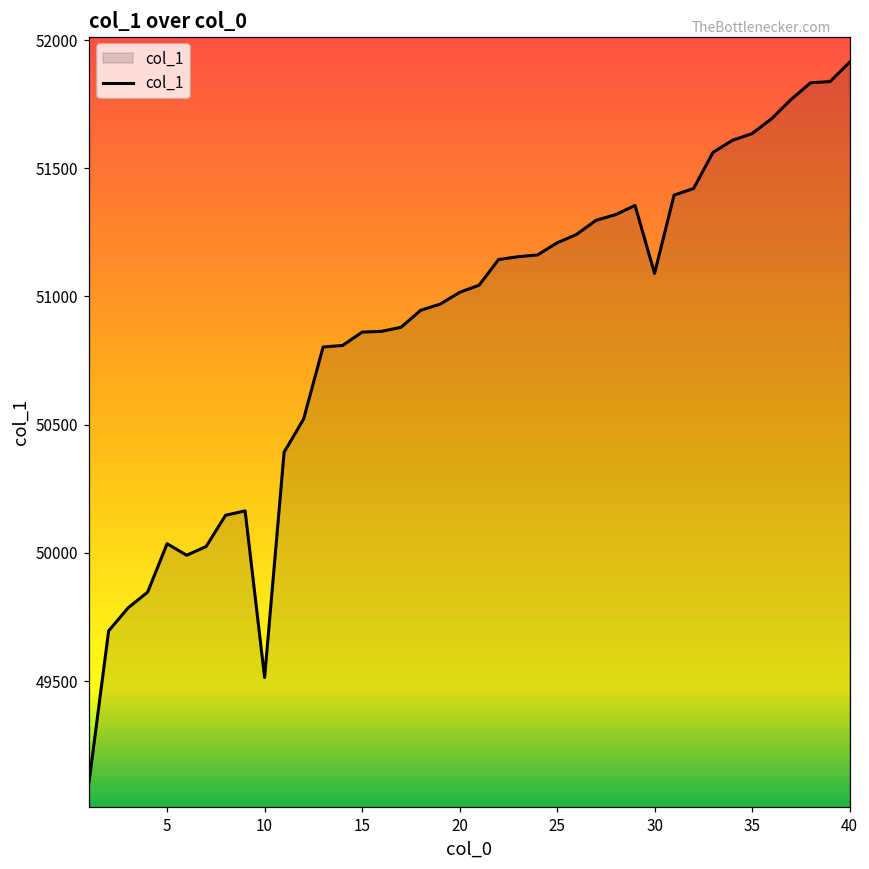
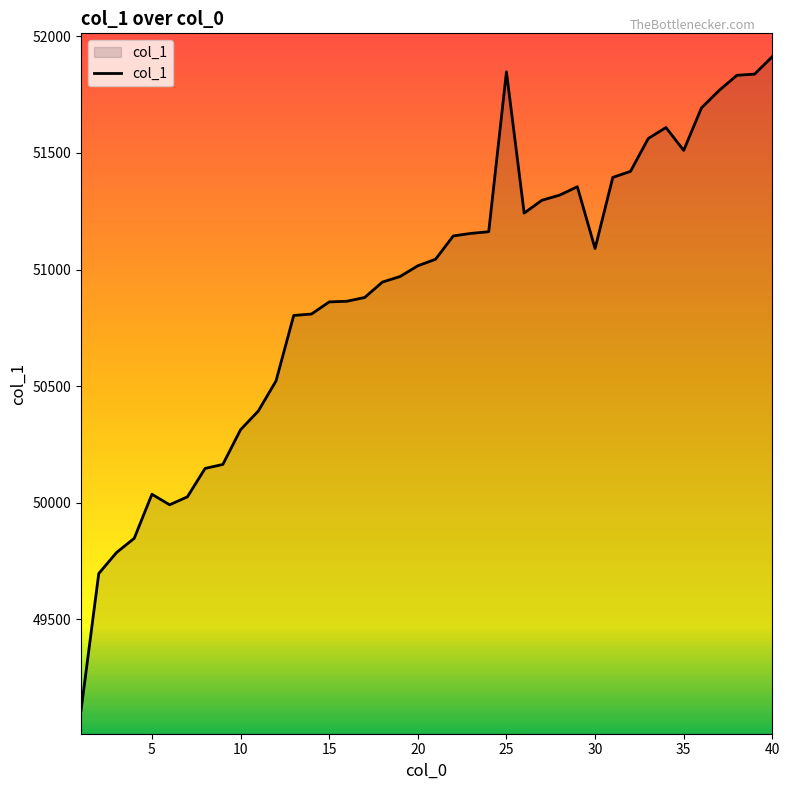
  {
    "5": 50040,
-   "10": 49510,
+   "10": 50310,
    "15": 50860,
    "20": 51020,
-   "25": 51210,
+   "25": 51850,
    "30": 51090,
-   "35": 51640,
+   "35": 51510,
    "40": 51910
  }
